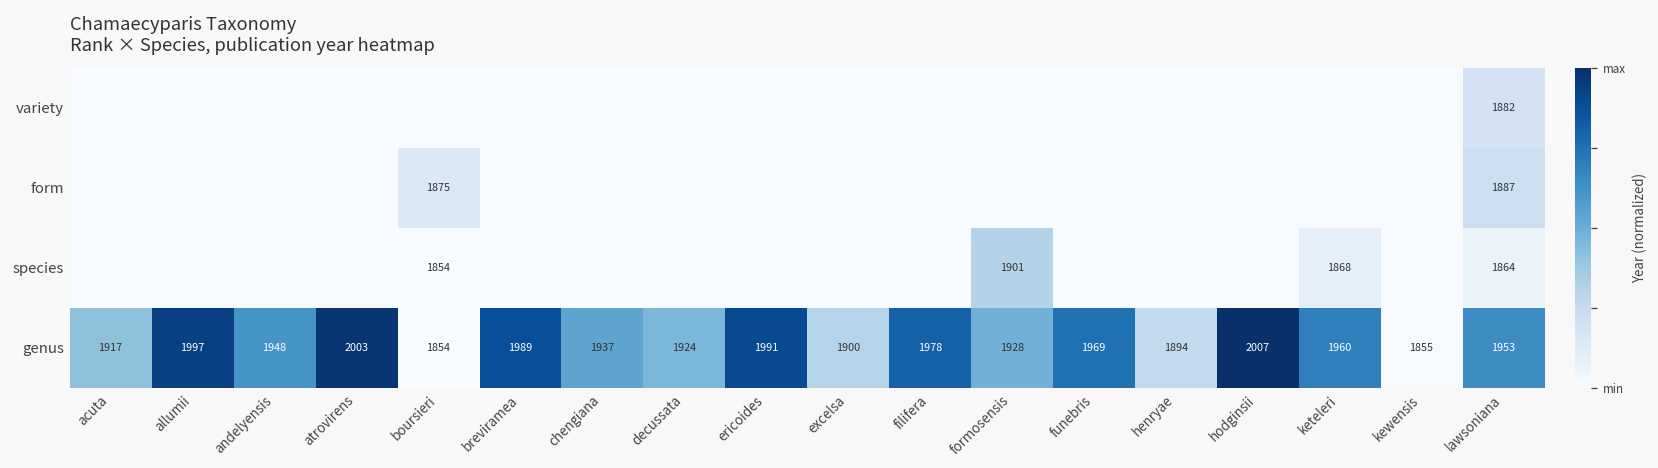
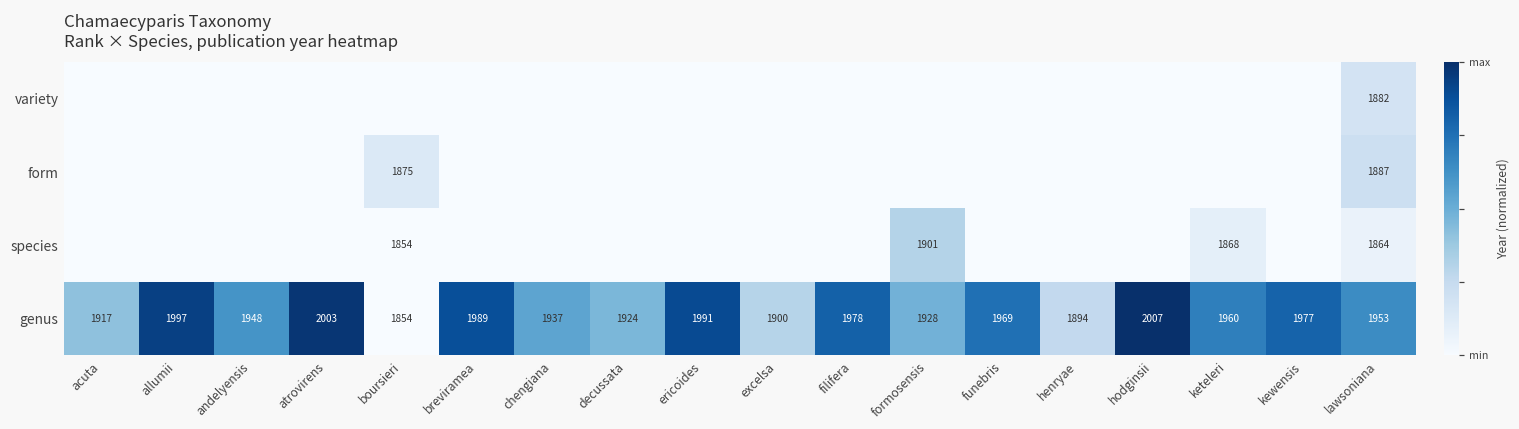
  {
    "variety": {
      "lawsoniana": 1882
    },
    "form": {
      "boursieri": 1875,
      "lawsoniana": 1887
    },
    "species": {
      "boursieri": 1854,
      "formosensis": 1901,
      "keteleri": 1868,
      "lawsoniana": 1864
    },
    "genus": {
      "acuta": 1917,
      "allumii": 1997,
      "andelyensis": 1948,
      "atrovirens": 2003,
      "boursieri": 1854,
      "breviramea": 1989,
      "chengiana": 1937,
      "decussata": 1924,
      "ericoides": 1991,
      "excelsa": 1900,
      "filifera": 1978,
      "formosensis": 1928,
      "funebris": 1969,
      "henryae": 1894,
      "hodginsii": 2007,
      "keteleri": 1960,
-     "kewensis": 1855,
+     "kewensis": 1977,
      "lawsoniana": 1953
    }
  }
